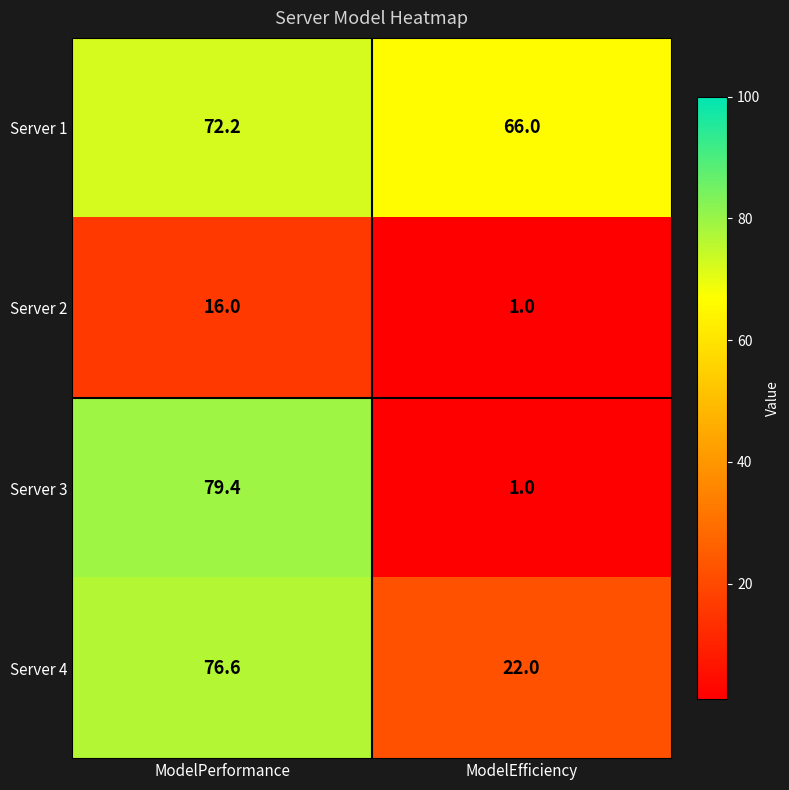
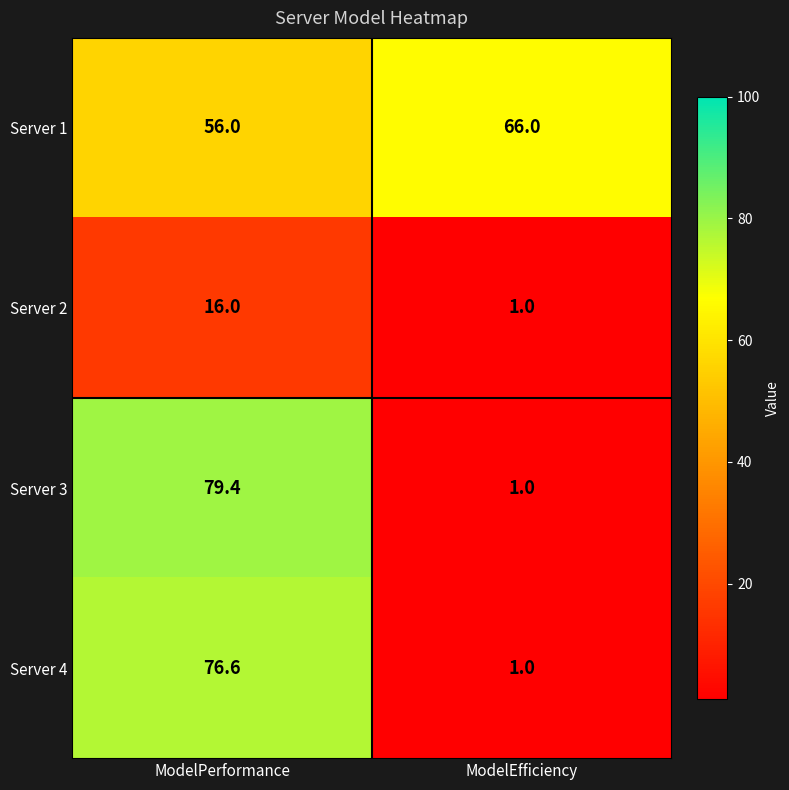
  {
    "Server 1": {
-     "ModelPerformance": 72.2,
+     "ModelPerformance": 56.0,
      "ModelEfficiency": 66.0
    },
    "Server 2": {
      "ModelPerformance": 16.0,
      "ModelEfficiency": 1.0
    },
    "Server 3": {
      "ModelPerformance": 79.4,
      "ModelEfficiency": 1.0
    },
    "Server 4": {
      "ModelPerformance": 76.6,
-     "ModelEfficiency": 22.0
+     "ModelEfficiency": 1.0
    }
  }
